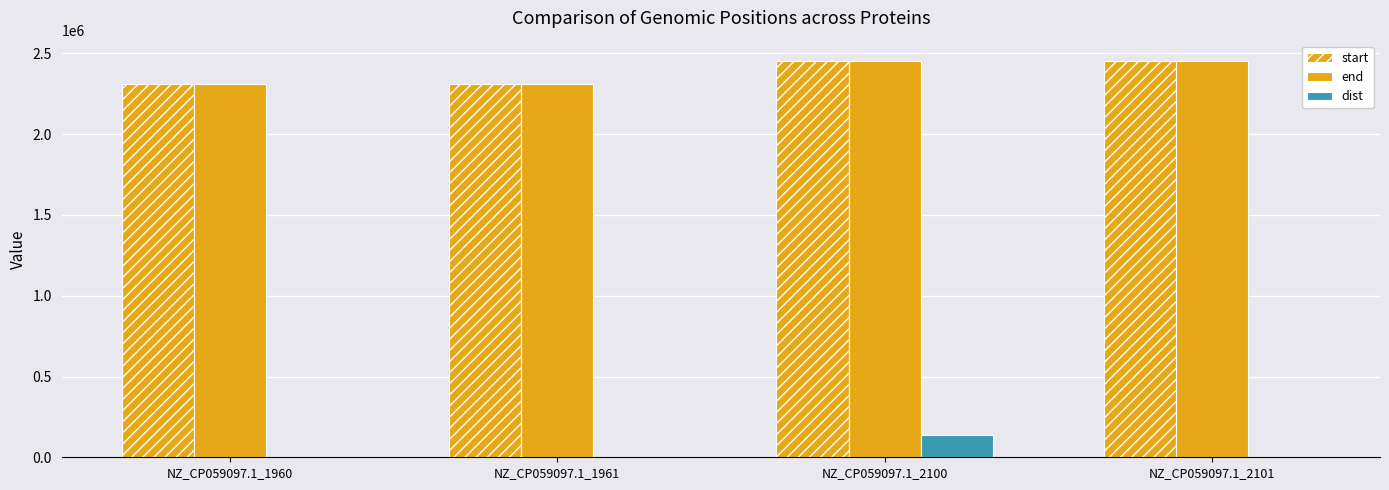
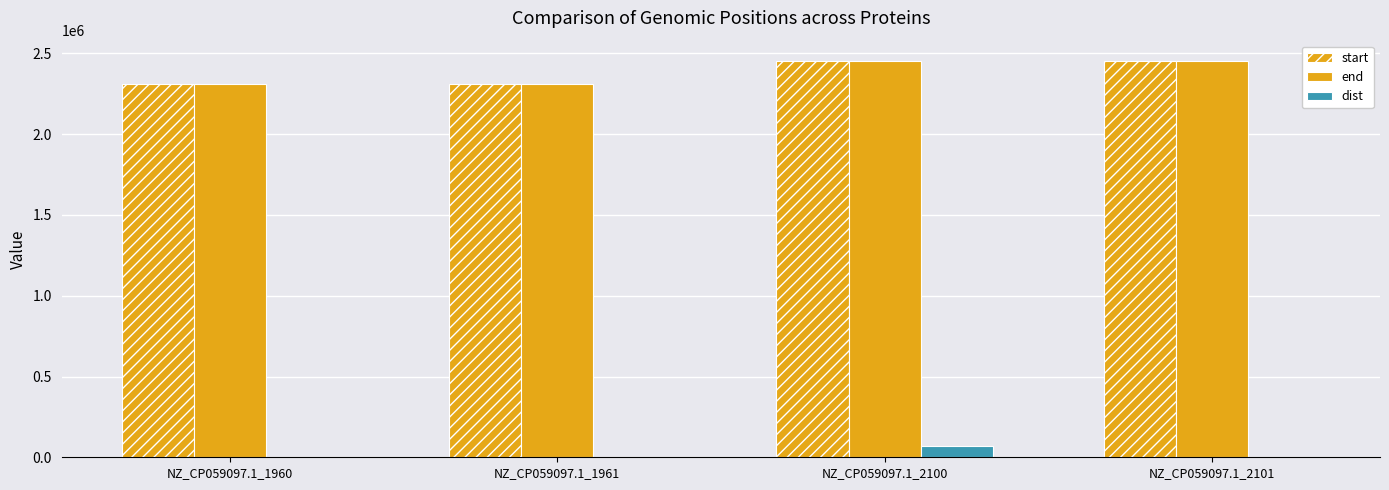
  {
    "dist": {
      "NZ_CP059097.1_1960": 0,
-     "NZ_CP059097.1_2100": 140000
+     "NZ_CP059097.1_2100": 70000
    }
  }
